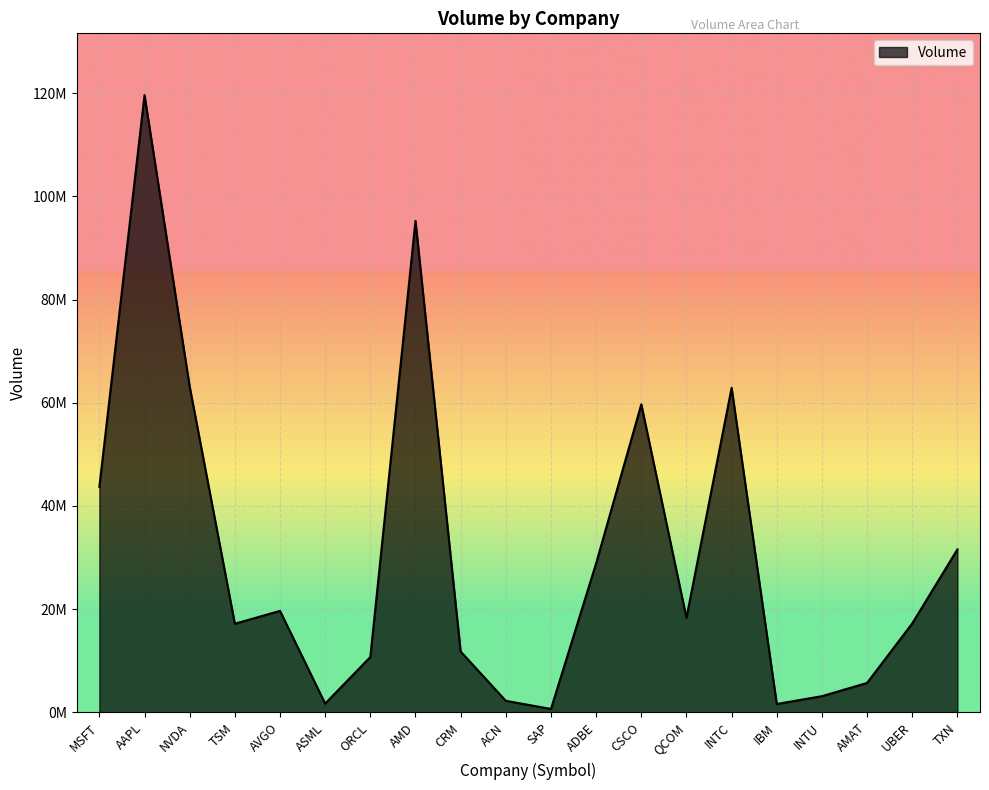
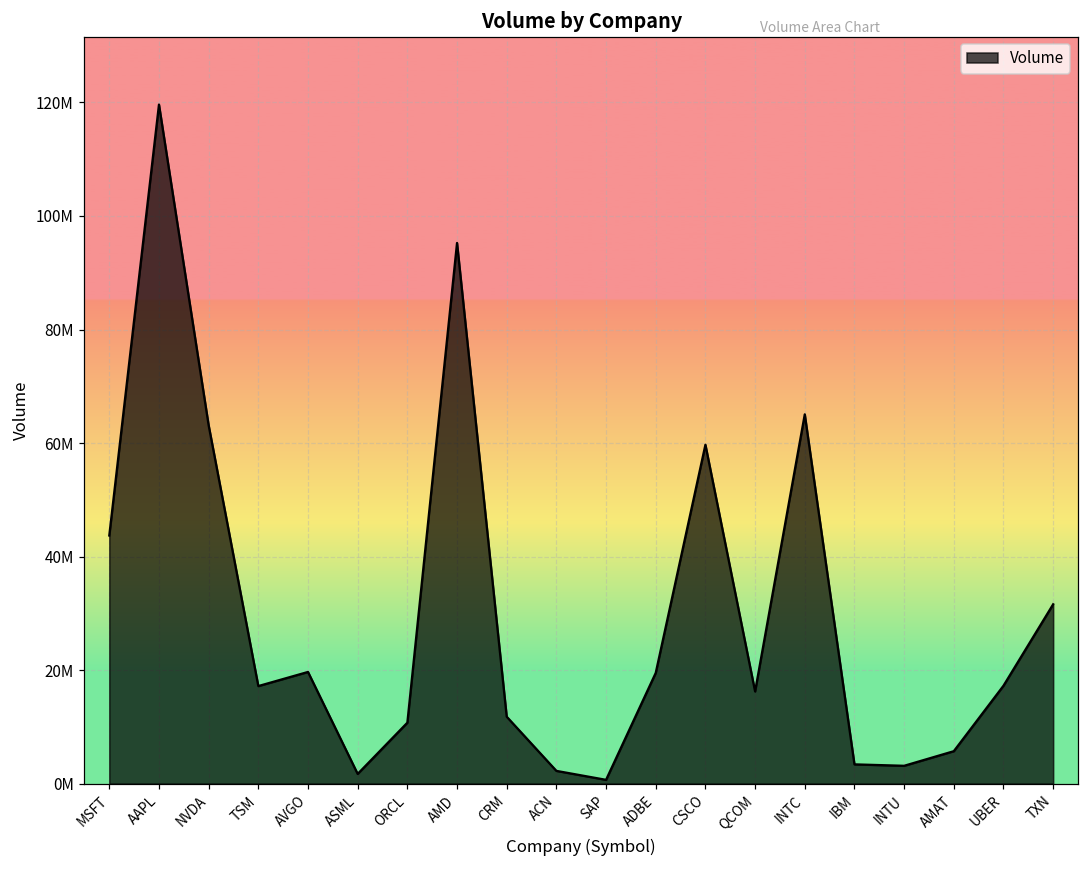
  {
    "MSFT": 44000000,
    "AAPL": 120000000,
    "NVDA": 63000000,
    "TSM": 17000000,
    "AVGO": 20000000,
    "ASML": 2000000,
    "ORCL": 11000000,
    "AMD": 95000000,
    "CRM": 12000000,
    "ACN": 2000000,
    "SAP": 1000000,
-   "ADBE": 29000000,
+   "ADBE": 20000000,
    "CSCO": 60000000,
-   "QCOM": 18000000,
-   "INTC": 63000000,
-   "IBM": 2000000,
+   "QCOM": 16000000,
+   "INTC": 65000000,
+   "IBM": 3000000,
    "INTU": 3000000,
    "AMAT": 6000000,
    "UBER": 17000000,
    "TXN": 32000000
  }
